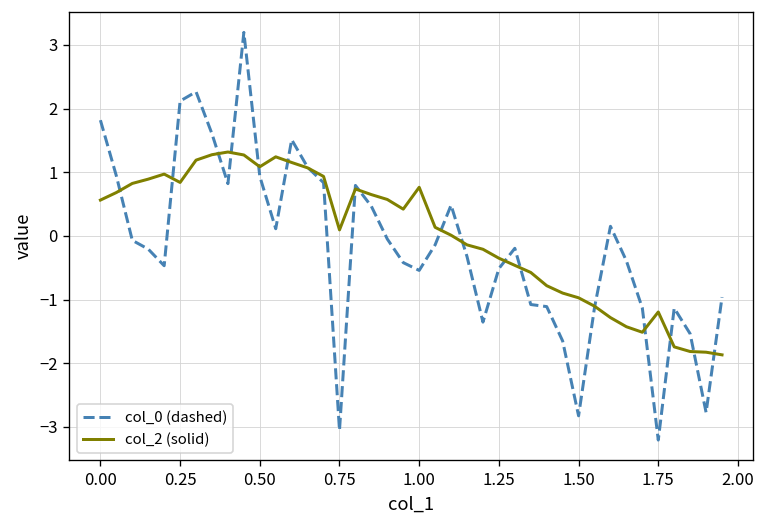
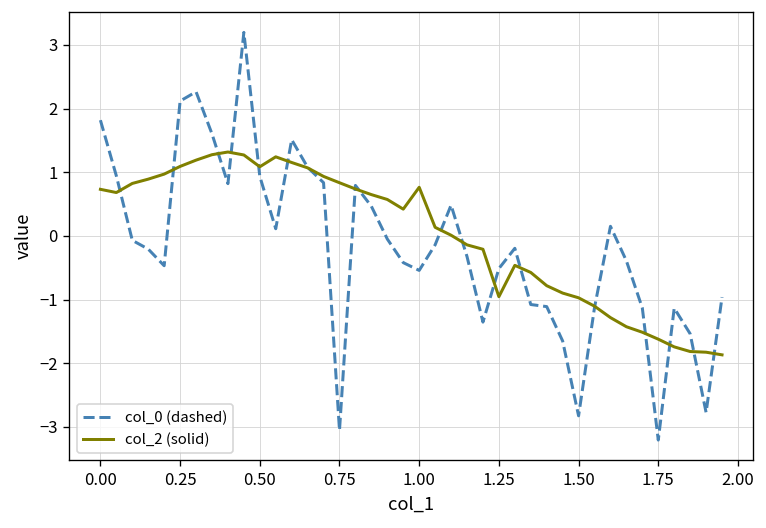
  {
    "col_0 (dashed)": {
      "0.00": 1.8,
      "0.25": 2.1,
      "0.50": 0.9,
      "0.75": -3.1,
      "1.00": -0.5,
      "1.25": -0.5,
      "1.50": -2.8,
      "1.75": -3.2
    },
    "col_2 (solid)": {
-     "0.00": 0.6,
-     "0.25": 0.8,
+     "0.00": 0.7,
+     "0.25": 1.1,
      "0.50": 1.1,
-     "0.75": 0.1,
+     "0.75": 0.8,
      "1.00": 0.8,
-     "1.25": -0.3,
+     "1.25": -1.0,
      "1.50": -1.0,
-     "1.75": -1.2
+     "1.75": -1.6
    }
  }
